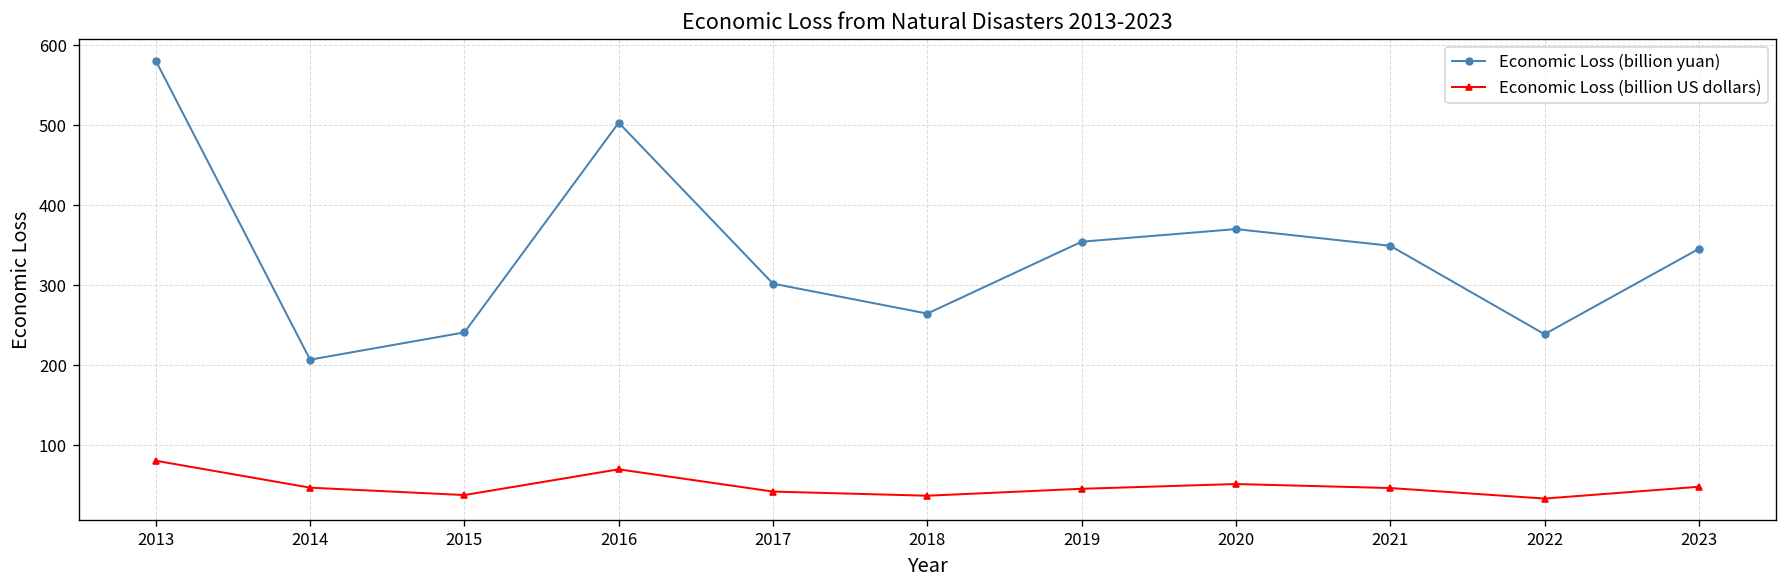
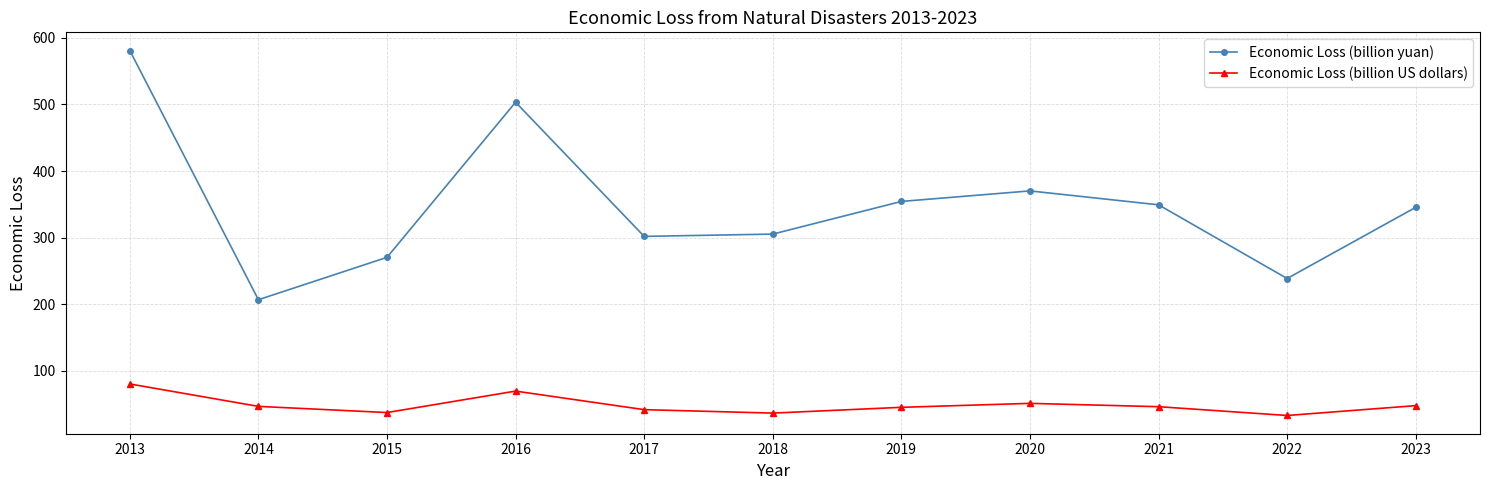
  {
    "Economic Loss (billion yuan)": {
      "2013": 580,
      "2014": 210,
-     "2015": 240,
+     "2015": 270,
      "2016": 500,
      "2017": 300,
-     "2018": 260,
+     "2018": 310,
      "2019": 350,
      "2020": 370,
      "2021": 350,
      "2022": 240,
      "2023": 350
    },
    "Economic Loss (billion US dollars)": {
      "2013": 80,
      "2014": 50,
      "2015": 40,
      "2016": 70,
      "2017": 40,
      "2018": 40,
      "2019": 50,
      "2020": 50,
      "2021": 50,
      "2022": 30,
      "2023": 50
    }
  }
